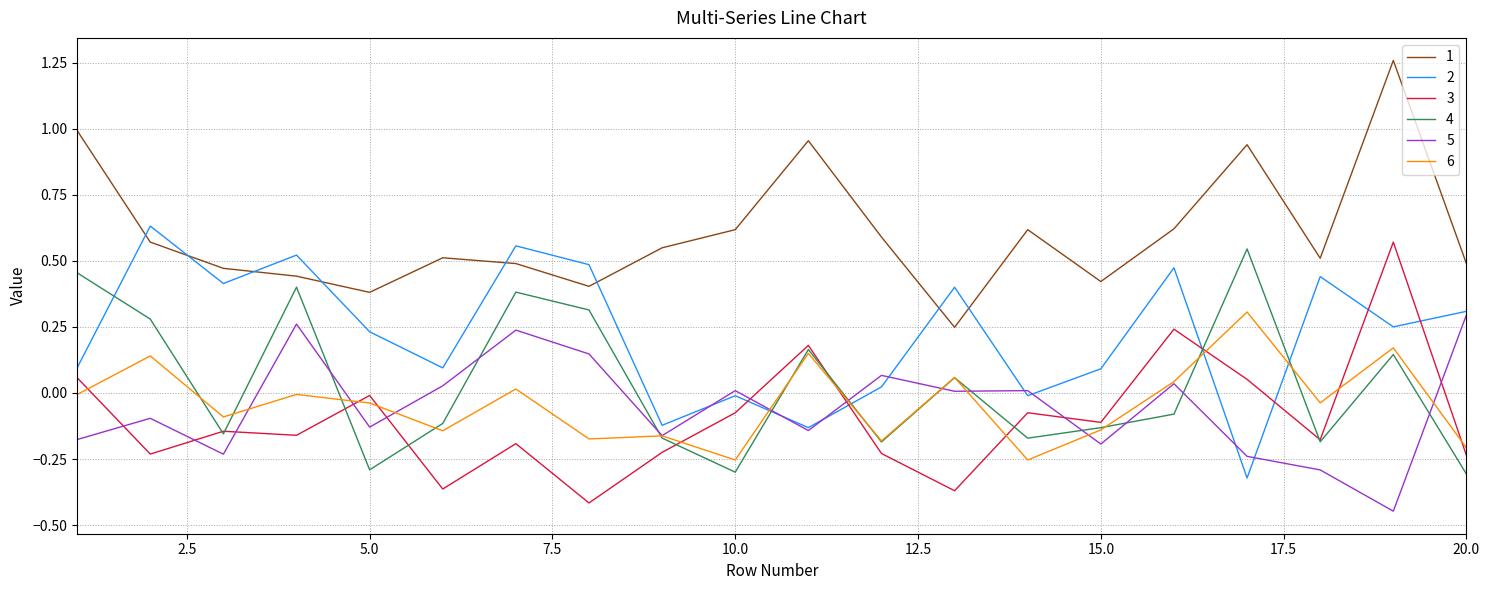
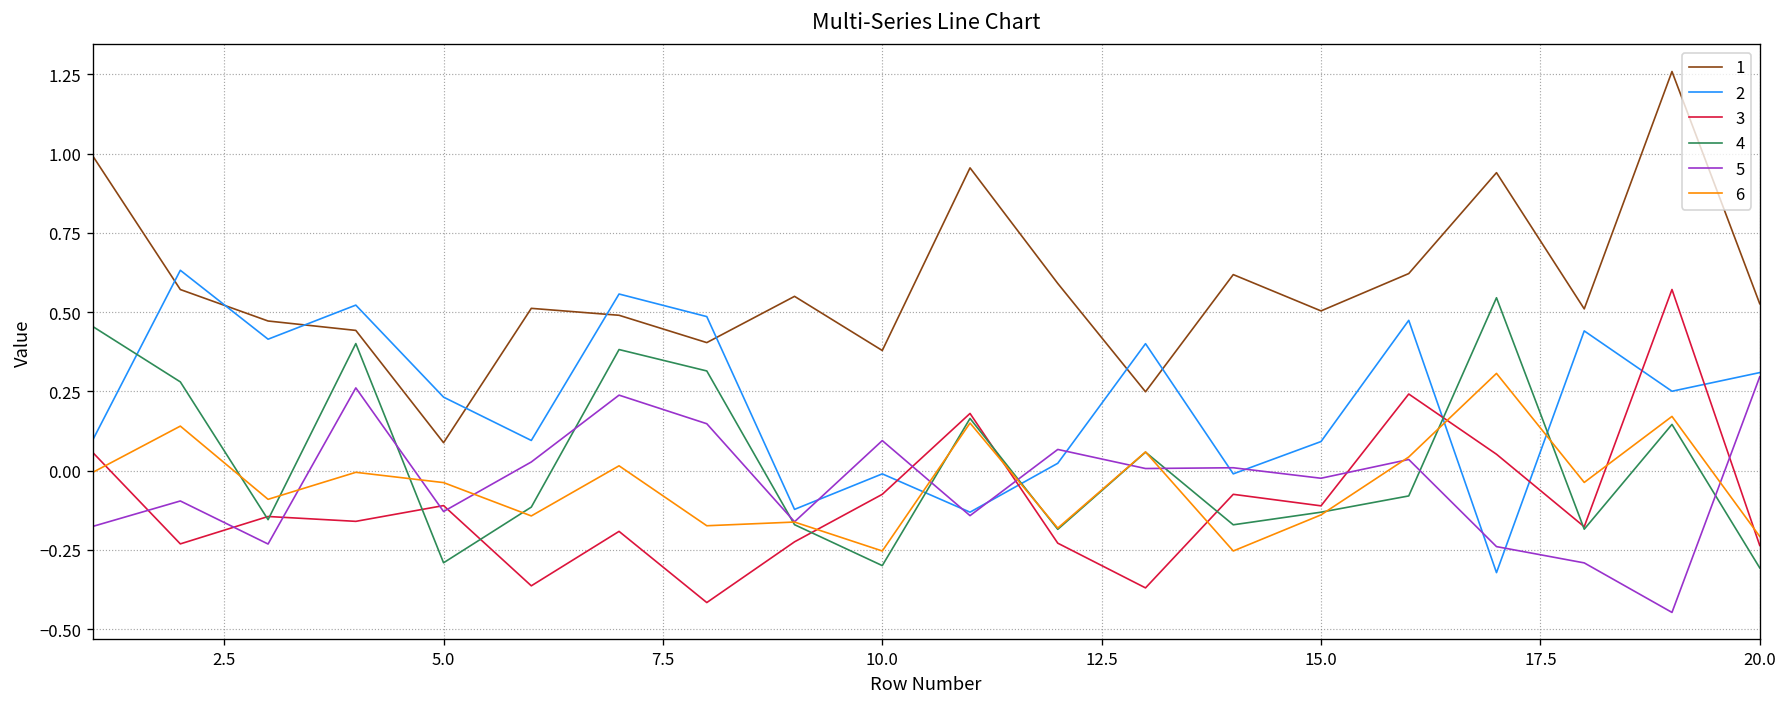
  {
    "1": {
-     "5.0": 0.38,
-     "10.0": 0.62,
-     "15.0": 0.42,
-     "20.0": 0.49
+     "5.0": 0.09,
+     "10.0": 0.38,
+     "15.0": 0.50,
+     "20.0": 0.53
    },
    "2": {
      "5.0": 0.23,
      "10.0": -0.01,
      "15.0": 0.09,
      "20.0": 0.31
    },
    "3": {
-     "5.0": -0.01,
+     "5.0": -0.11,
      "10.0": -0.07,
      "15.0": -0.11,
      "20.0": -0.24
    },
    "4": {
      "5.0": -0.29,
      "10.0": -0.30,
      "20.0": -0.31
    },
    "5": {
      "5.0": -0.13,
-     "10.0": 0.01,
-     "15.0": -0.19,
+     "10.0": 0.09,
+     "15.0": -0.02,
      "20.0": 0.30
    },
    "6": {
      "5.0": -0.04,
      "10.0": -0.25,
      "20.0": -0.21
    }
  }
